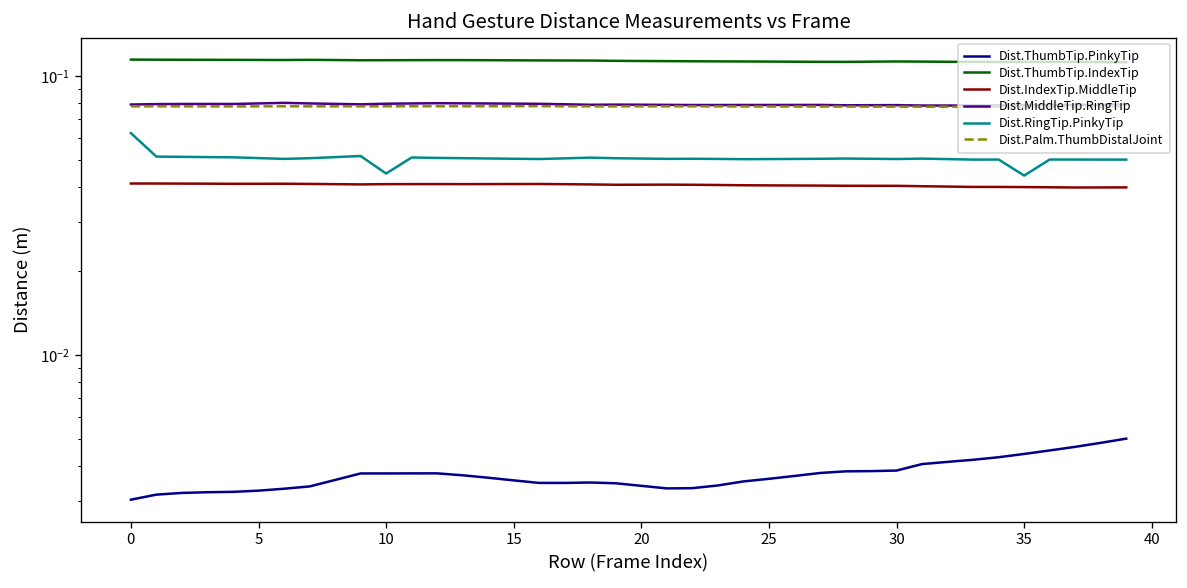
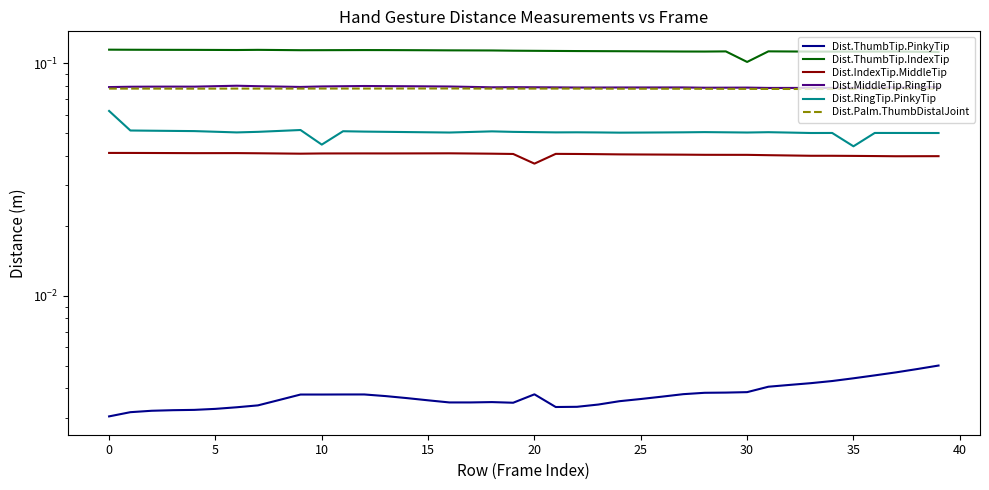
  {
    "Dist.ThumbTip.PinkyTip": {
      "0": 0.0030,
      "5": 0.0033,
      "10": 0.0038,
      "15": 0.0036,
-     "20": 0.0034,
+     "20": 0.0038,
      "25": 0.0036,
      "30": 0.0039,
      "35": 0.0044
    },
    "Dist.ThumbTip.IndexTip": {
      "0": 0.11,
      "5": 0.11,
      "10": 0.11,
      "15": 0.11,
      "20": 0.11,
      "25": 0.11,
-     "30": 0.11
+     "30": 0.10
    },
    "Dist.IndexTip.MiddleTip": {
      "0": 0.041,
      "5": 0.041,
      "10": 0.041,
      "15": 0.041,
-     "20": 0.041,
+     "20": 0.037,
      "25": 0.041,
      "30": 0.040,
      "35": 0.040
    },
    "Dist.RingTip.PinkyTip": {
      "0": 0.062,
      "5": 0.051,
      "10": 0.045,
      "15": 0.050,
      "20": 0.051,
      "25": 0.050,
      "30": 0.050,
      "35": 0.044
    }
  }
